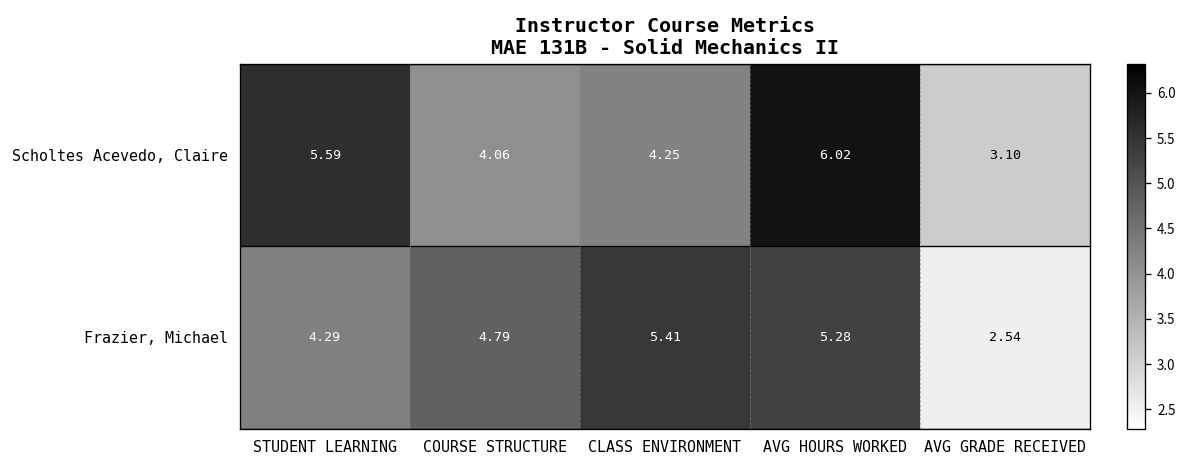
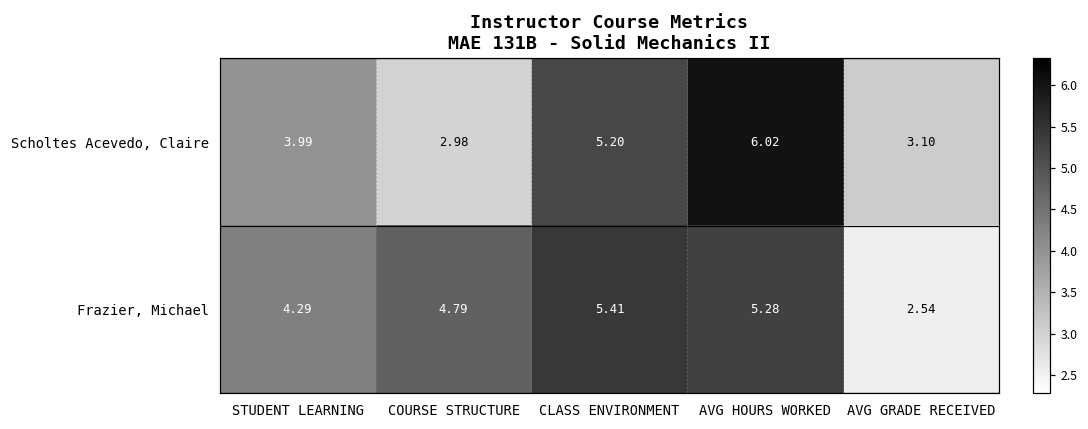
  {
    "Scholtes Acevedo, Claire": {
-     "STUDENT LEARNING": 5.59,
-     "COURSE STRUCTURE": 4.06,
-     "CLASS ENVIRONMENT": 4.25,
+     "STUDENT LEARNING": 3.99,
+     "COURSE STRUCTURE": 2.98,
+     "CLASS ENVIRONMENT": 5.20,
      "AVG HOURS WORKED": 6.02,
      "AVG GRADE RECEIVED": 3.10
    },
    "Frazier, Michael": {
      "STUDENT LEARNING": 4.29,
      "COURSE STRUCTURE": 4.79,
      "CLASS ENVIRONMENT": 5.41,
      "AVG HOURS WORKED": 5.28,
      "AVG GRADE RECEIVED": 2.54
    }
  }
